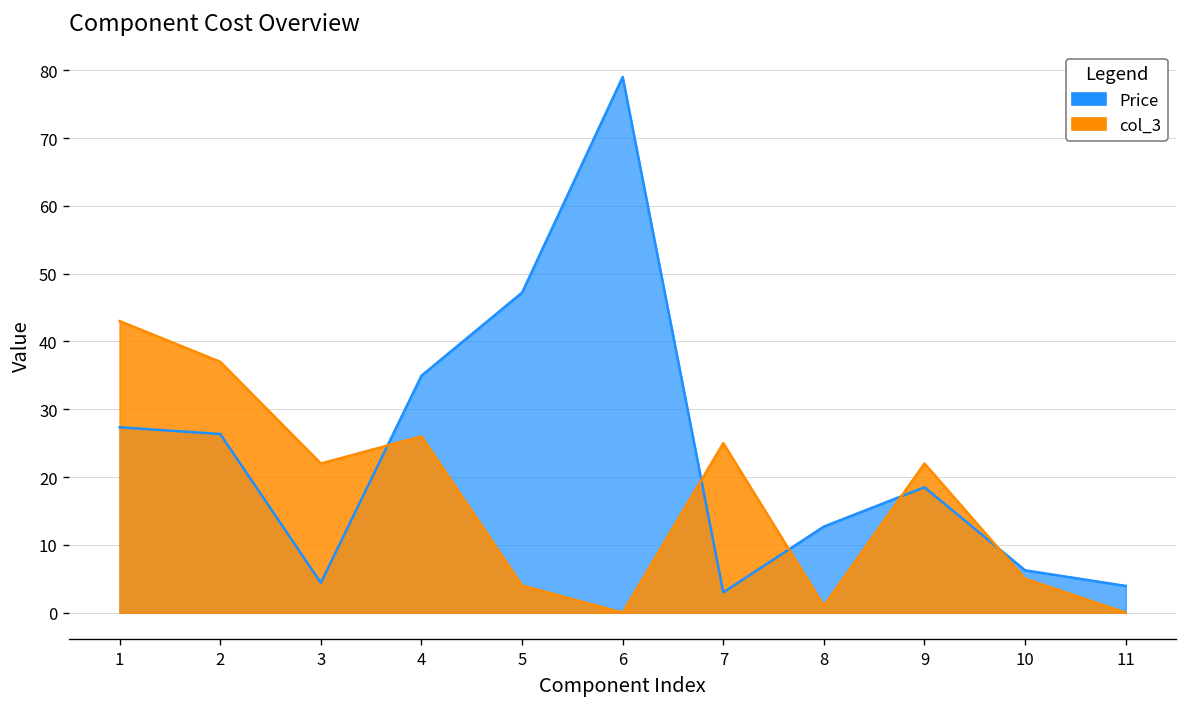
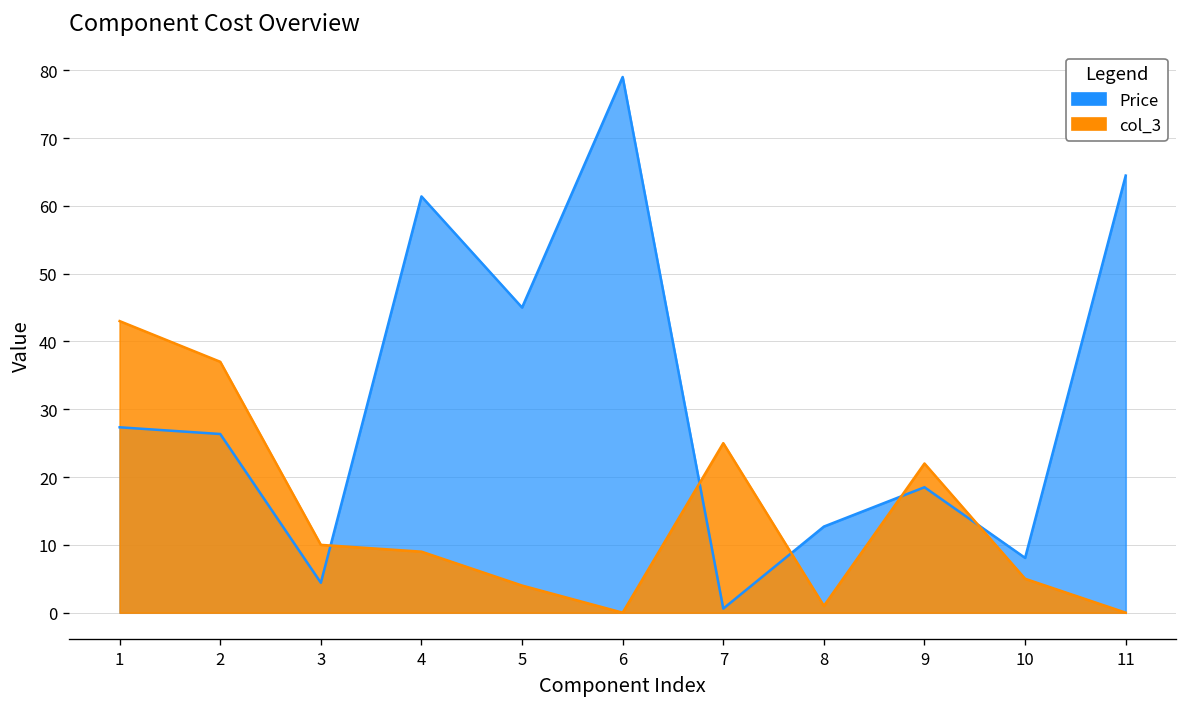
  {
    "Price": {
      "1": 27,
      "2": 26,
      "3": 4,
-     "4": 35,
-     "5": 47,
+     "4": 61,
+     "5": 45,
      "6": 79,
-     "7": 3,
+     "7": 1,
      "8": 13,
      "9": 19,
-     "10": 6,
-     "11": 4
+     "10": 8,
+     "11": 64
    },
    "col_3": {
      "1": 43,
      "2": 37,
-     "3": 22,
-     "4": 26,
+     "3": 10,
+     "4": 9,
      "5": 4,
      "6": 0,
      "7": 25,
      "8": 1,
      "9": 22,
      "10": 5,
      "11": 0
    }
  }
